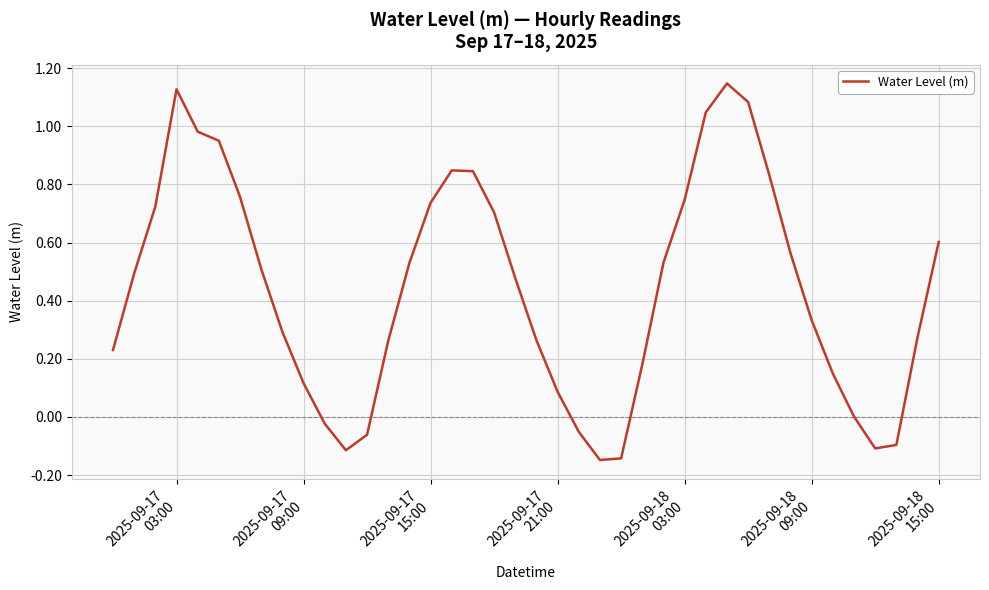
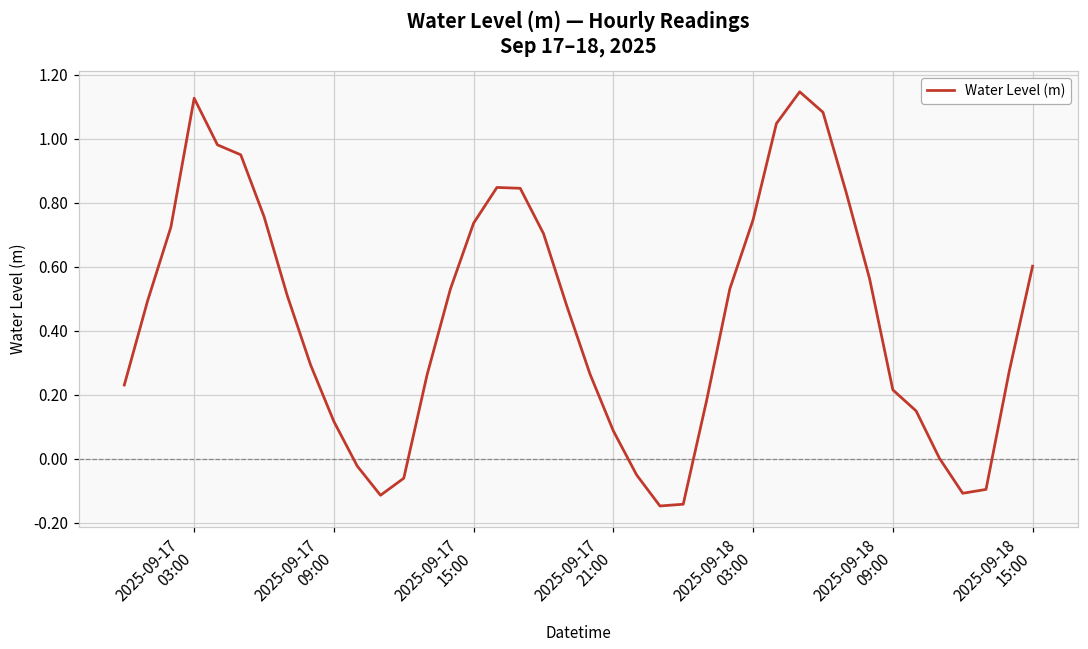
  {
    "2025-09-17 03:00": 1.13,
    "2025-09-17 09:00": 0.12,
    "2025-09-17 15:00": 0.74,
    "2025-09-17 21:00": 0.09,
    "2025-09-18 03:00": 0.75,
-   "2025-09-18 09:00": 0.33,
+   "2025-09-18 09:00": 0.22,
    "2025-09-18 15:00": 0.60
  }
